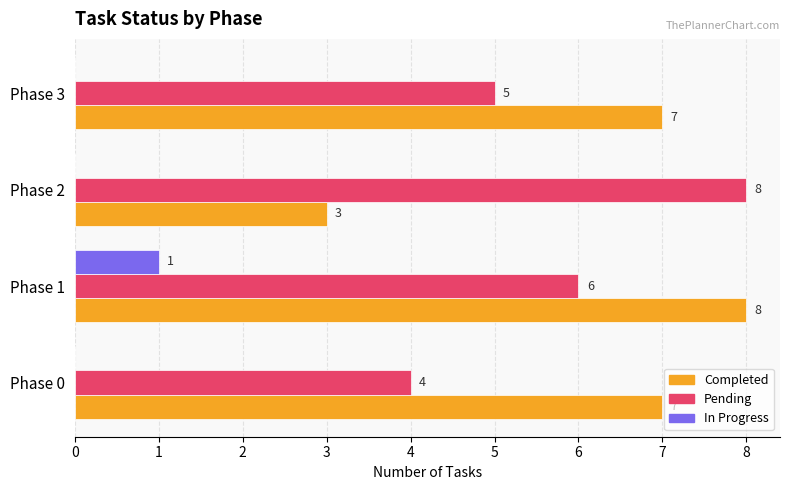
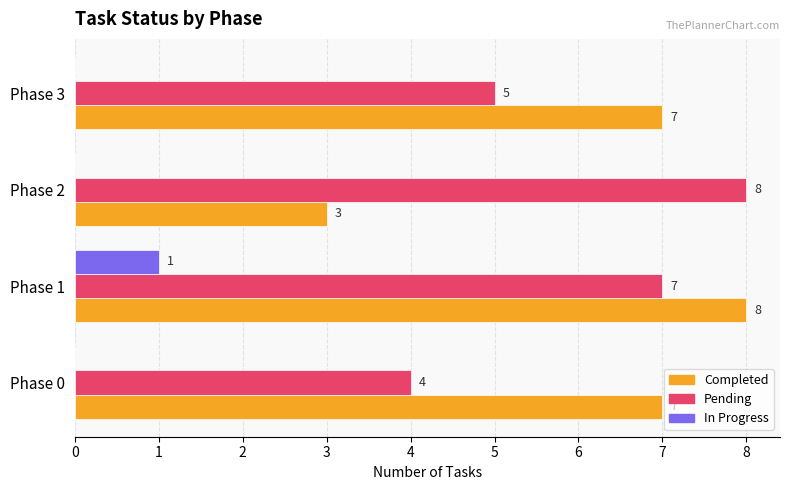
  {
    "Completed": {
      "Phase 3": 7,
      "Phase 2": 3,
      "Phase 1": 8
    },
    "Pending": {
      "Phase 3": 5,
      "Phase 2": 8,
-     "Phase 1": 6,
+     "Phase 1": 7,
      "Phase 0": 4
    },
    "In Progress": {
      "Phase 1": 1
    }
  }
